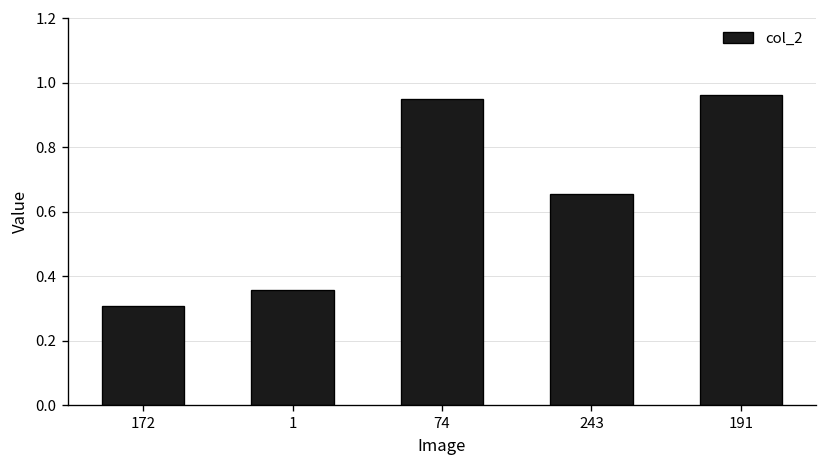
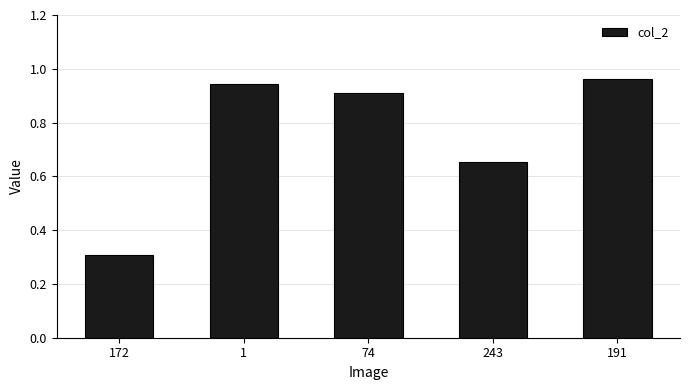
  {
    "172": 0.31,
-   "1": 0.36,
-   "74": 0.95,
+   "1": 0.95,
+   "74": 0.91,
    "243": 0.65,
    "191": 0.96
  }
